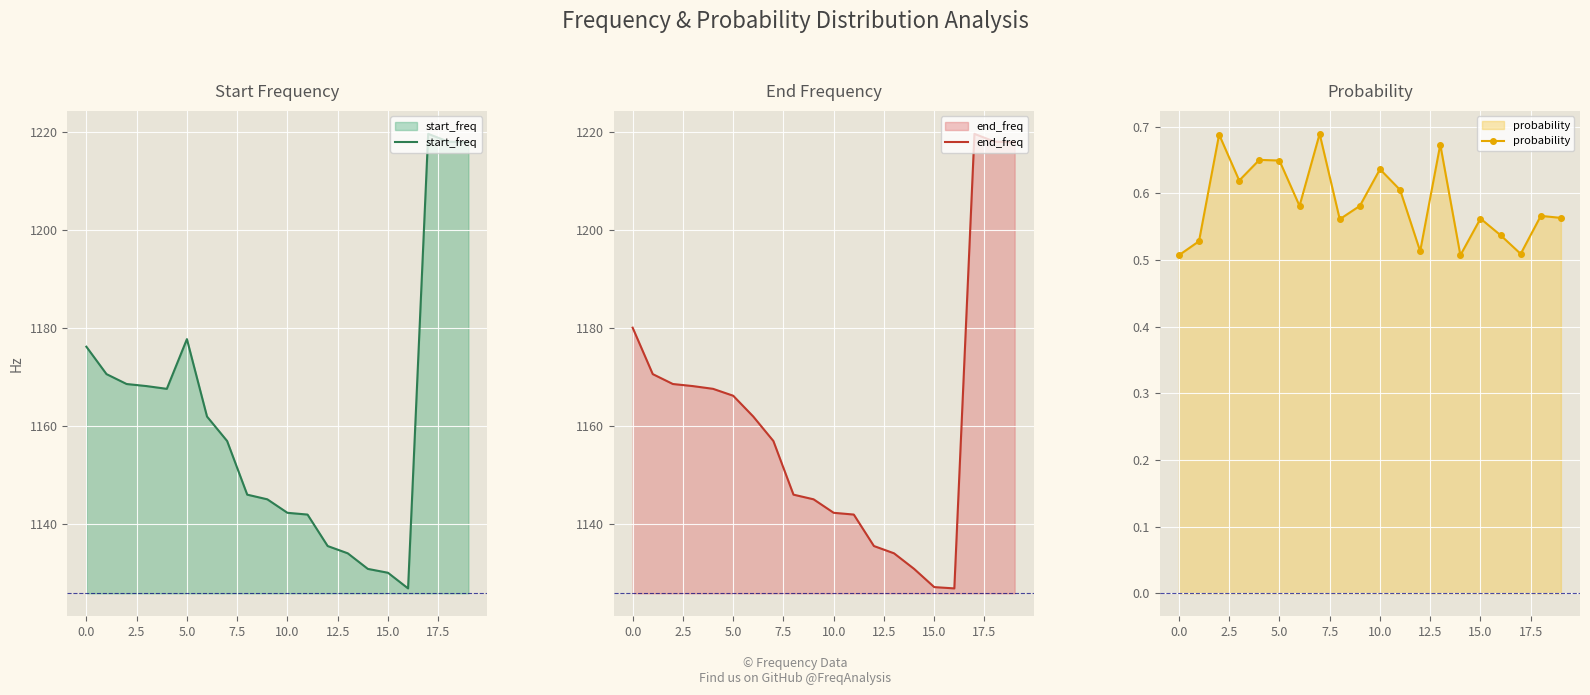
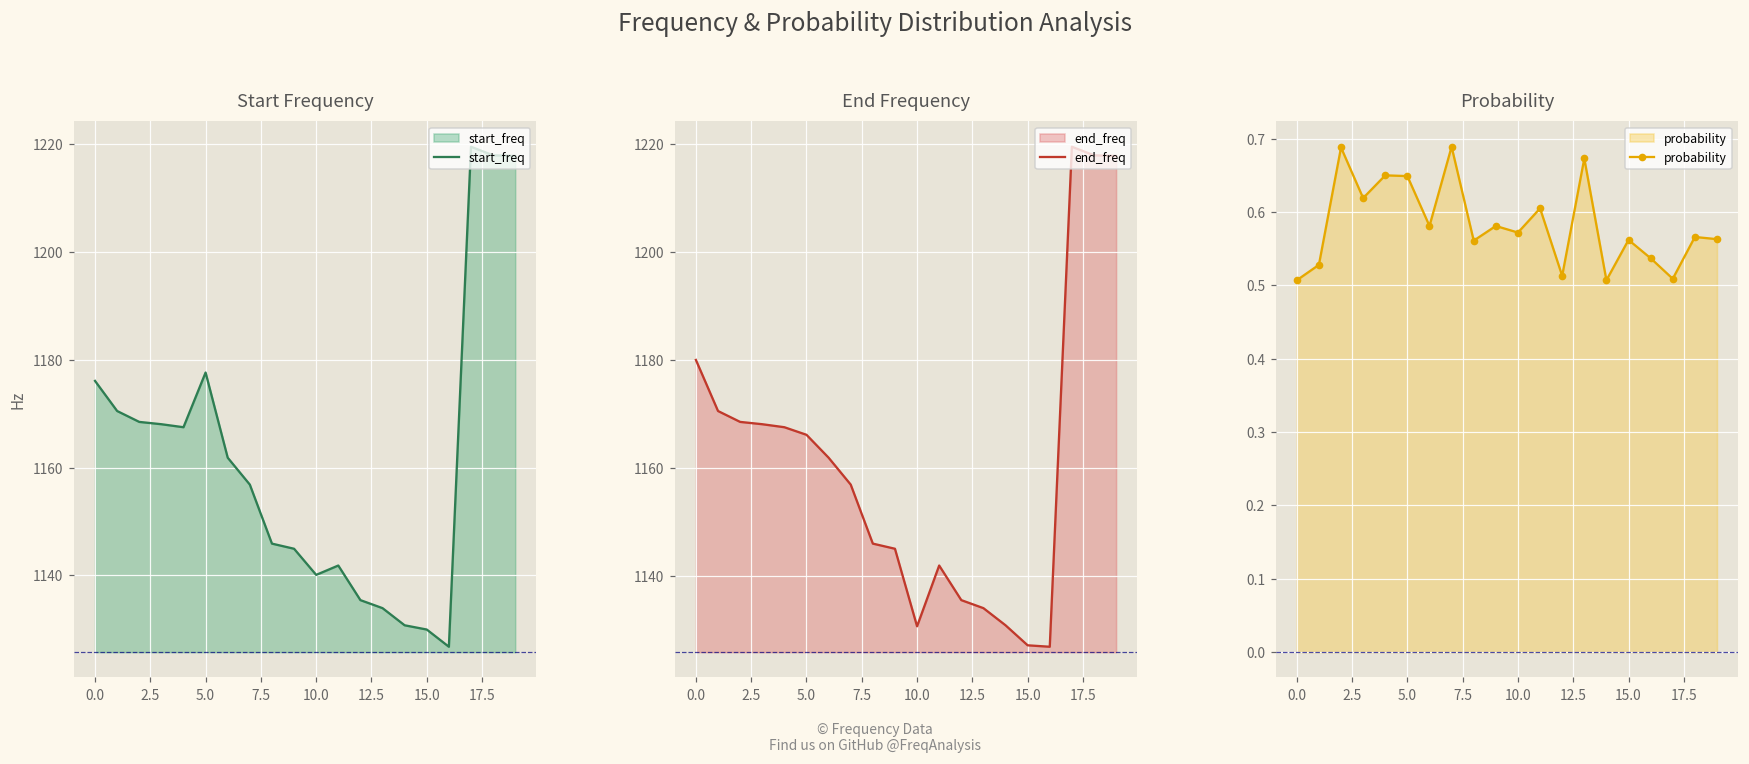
  {
    "Start Frequency": {
      "0.0": 1176,
      "5.0": 1178,
-     "10.0": 1142,
+     "10.0": 1140,
      "15.0": 1130
    },
    "End Frequency": {
      "0.0": 1180,
      "5.0": 1166,
-     "10.0": 1142,
+     "10.0": 1131,
      "15.0": 1127
    },
    "Probability": {
      "0.0": 0.51,
      "5.0": 0.65,
-     "10.0": 0.64,
+     "10.0": 0.57,
      "15.0": 0.56
    }
  }
